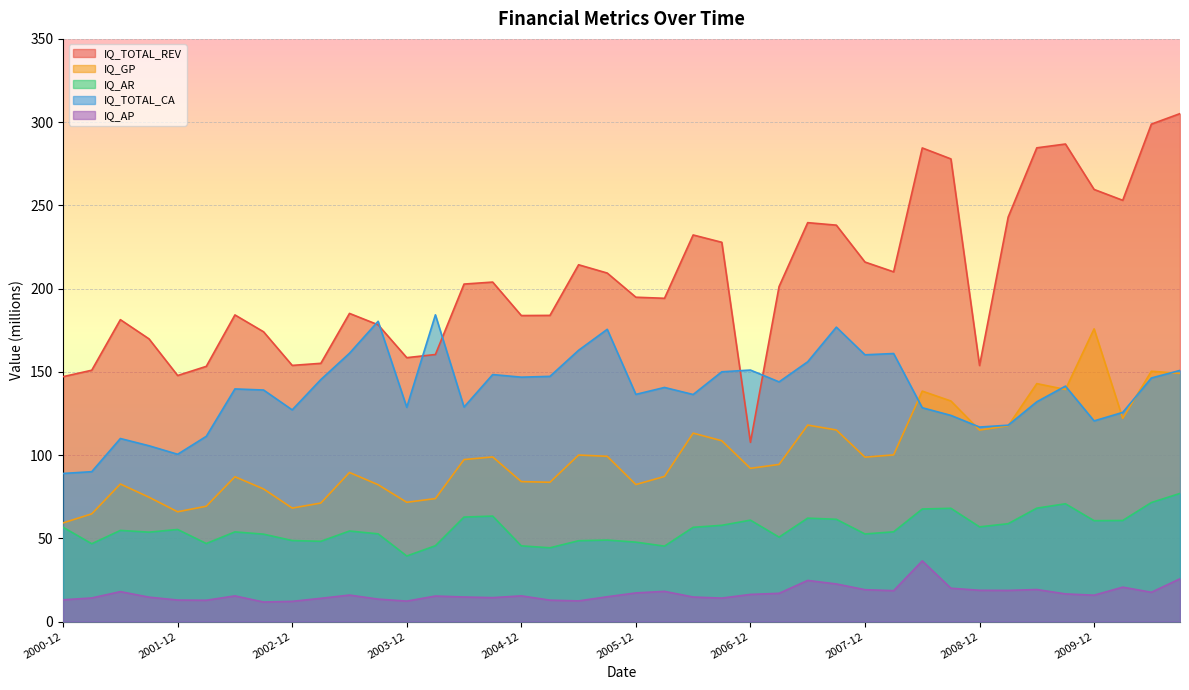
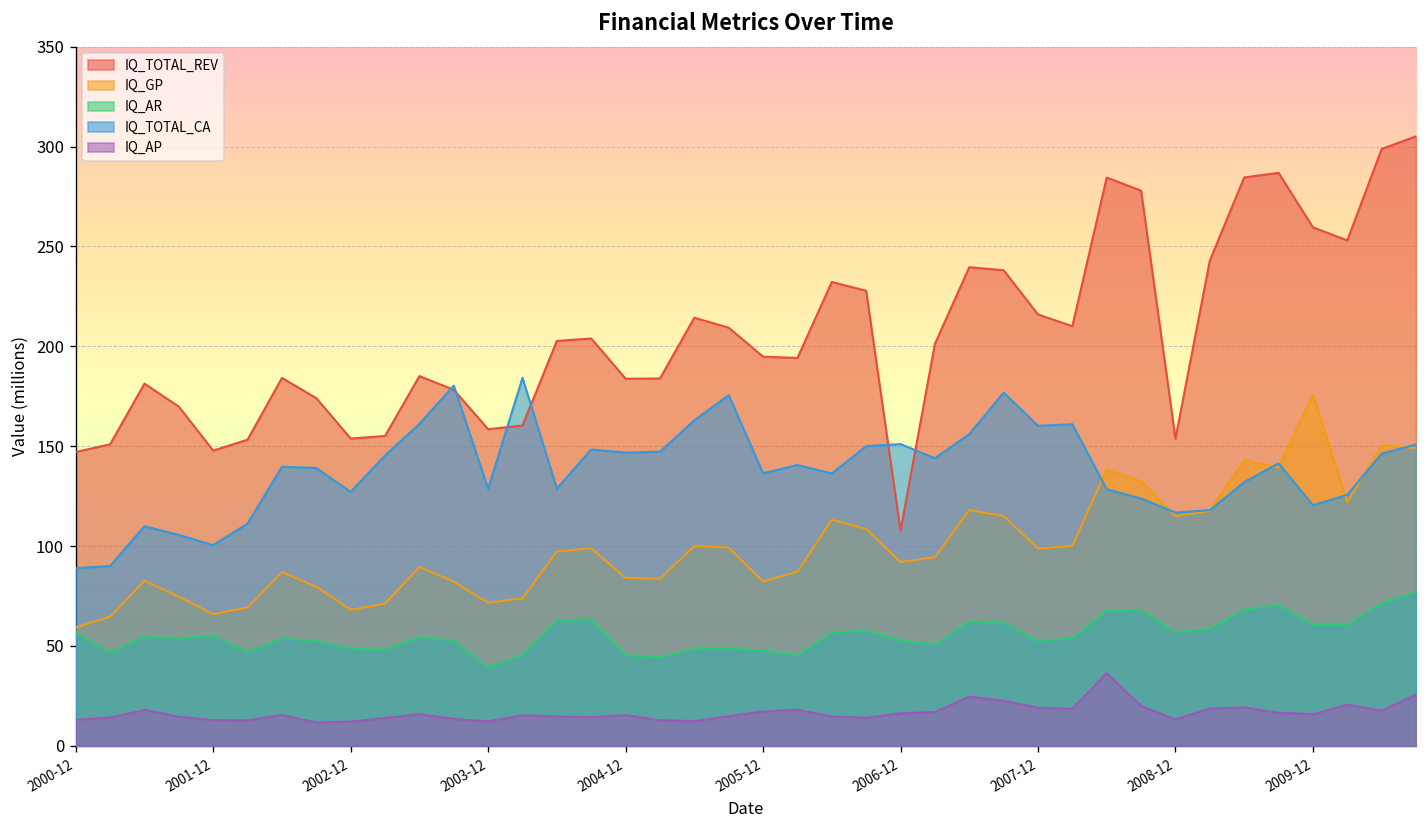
  {
    "IQ_TOTAL_REV": {
      "2000-12": 147,
      "2001-12": 148,
      "2002-12": 154,
      "2003-12": 159,
      "2004-12": 184,
      "2005-12": 195,
      "2006-12": 108,
      "2007-12": 216,
      "2008-12": 154,
      "2009-12": 260
    },
    "IQ_GP": {
      "2000-12": 59,
      "2001-12": 66,
      "2002-12": 68,
      "2003-12": 72,
      "2004-12": 84,
      "2005-12": 82,
      "2006-12": 92,
      "2007-12": 99,
      "2008-12": 115,
      "2009-12": 176
    },
    "IQ_AR": {
      "2000-12": 57,
      "2001-12": 55,
      "2002-12": 49,
      "2003-12": 39,
      "2004-12": 45,
      "2005-12": 48,
-     "2006-12": 61,
+     "2006-12": 53,
      "2007-12": 53,
      "2008-12": 57,
      "2009-12": 61
    },
    "IQ_TOTAL_CA": {
      "2000-12": 89,
      "2001-12": 100,
      "2002-12": 127,
      "2003-12": 129,
      "2004-12": 147,
      "2005-12": 136,
      "2006-12": 151,
      "2007-12": 160,
      "2008-12": 117,
      "2009-12": 121
    },
    "IQ_AP": {
      "2000-12": 13,
      "2001-12": 13,
      "2002-12": 12,
      "2003-12": 12,
      "2004-12": 15,
      "2005-12": 17,
      "2006-12": 16,
      "2007-12": 19,
-     "2008-12": 19,
+     "2008-12": 13,
      "2009-12": 16
    }
  }
